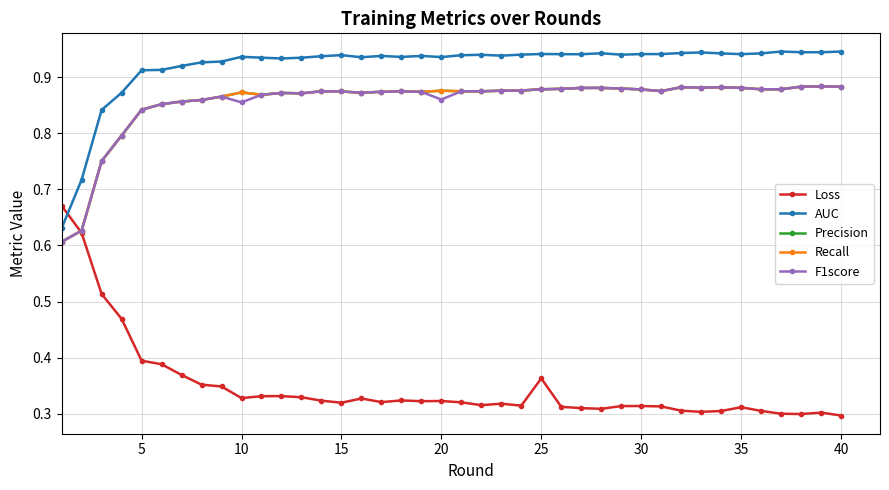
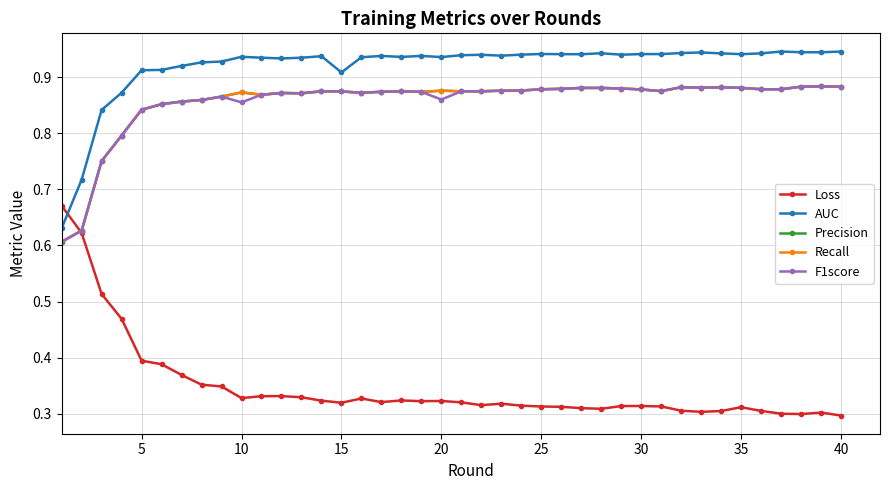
  {
    "Loss": {
      "5": 0.39,
      "10": 0.33,
      "15": 0.32,
      "20": 0.32,
-     "25": 0.36,
+     "25": 0.31,
      "30": 0.31,
      "35": 0.31,
      "40": 0.30
    },
    "AUC": {
      "5": 0.91,
      "10": 0.94,
-     "15": 0.94,
+     "15": 0.91,
      "20": 0.94,
      "25": 0.94,
      "30": 0.94,
      "35": 0.94,
      "40": 0.95
    },
    "Recall": {
      "10": 0.87,
      "20": 0.88
    },
    "F1score": {
      "10": 0.86,
      "20": 0.86
    }
  }
